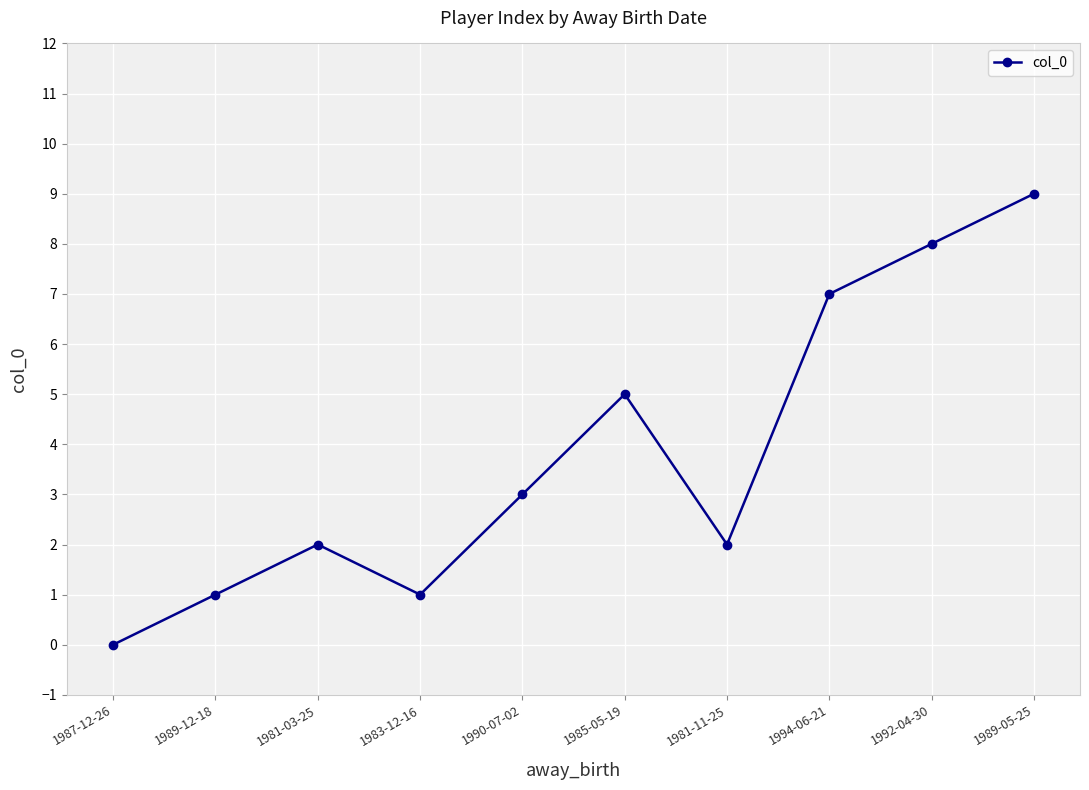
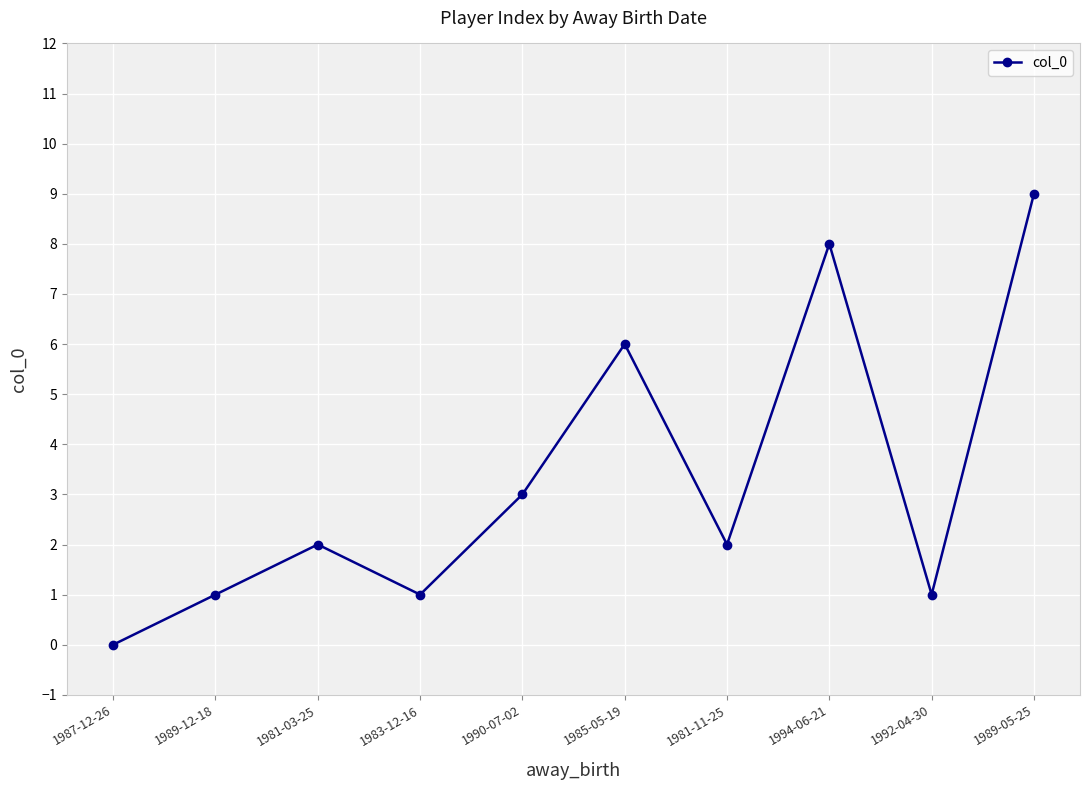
  {
    "1987-12-26": 0,
    "1989-12-18": 1,
    "1981-03-25": 2,
    "1983-12-16": 1,
    "1990-07-02": 3,
-   "1985-05-19": 5,
+   "1985-05-19": 6,
    "1981-11-25": 2,
-   "1994-06-21": 7,
-   "1992-04-30": 8,
+   "1994-06-21": 8,
+   "1992-04-30": 1,
    "1989-05-25": 9
  }
